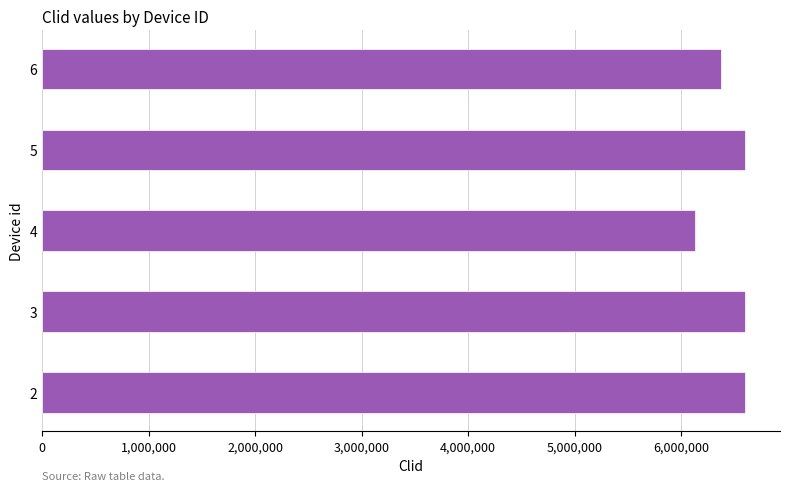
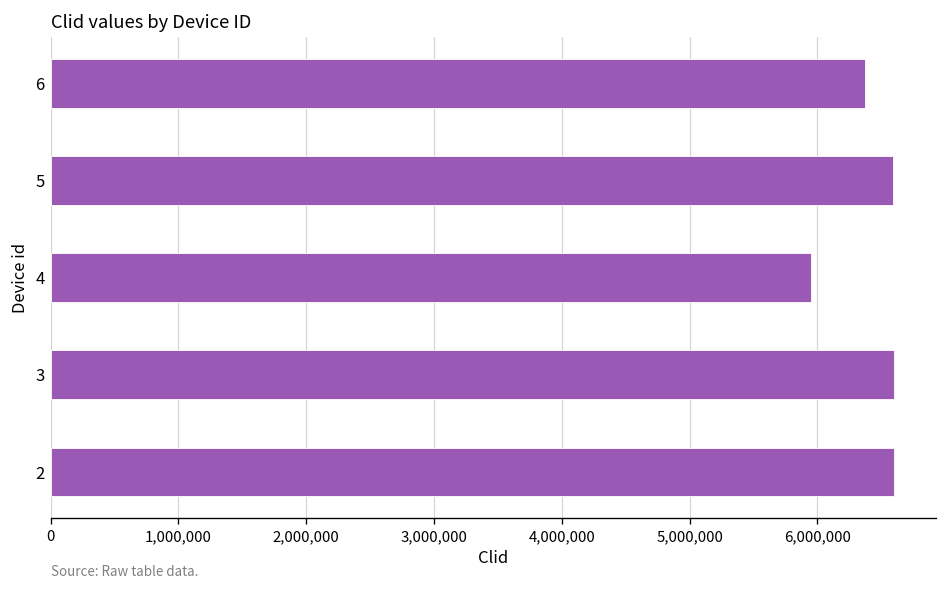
  {
    "6": "6,370,000",
    "5": "6,600,000",
-   "4": "6,130,000",
+   "4": "5,950,000",
    "3": "6,600,000",
    "2": "6,600,000"
  }
